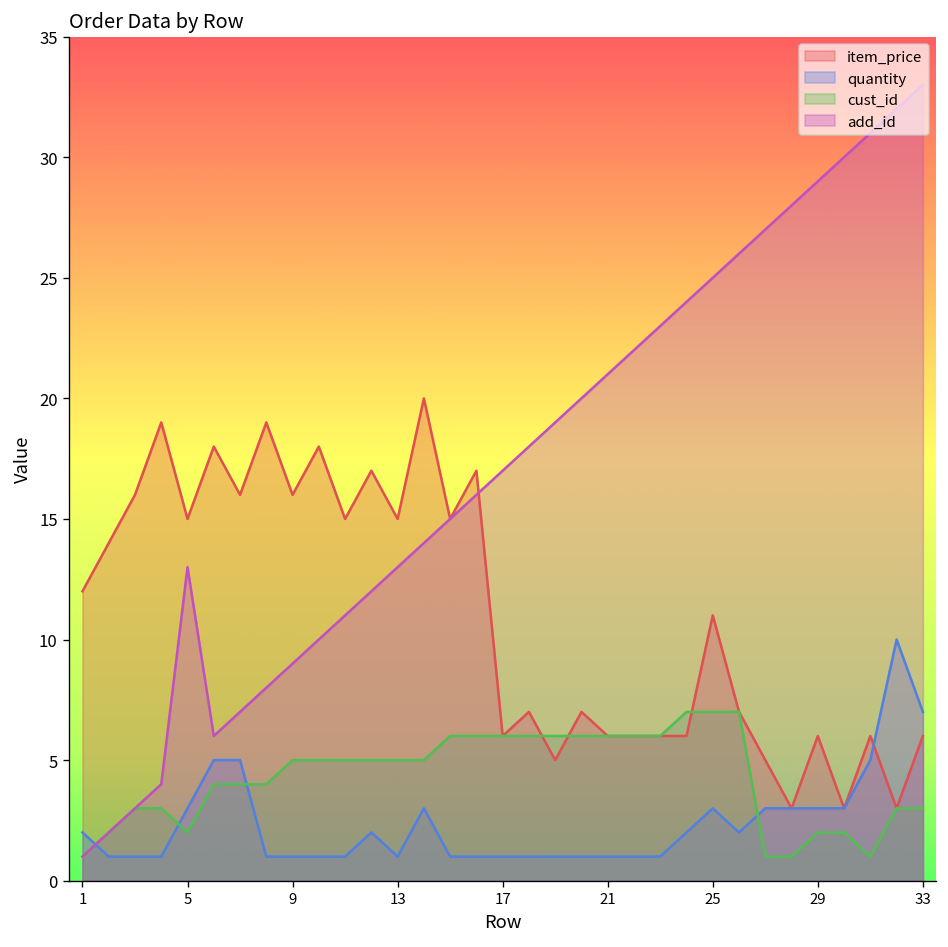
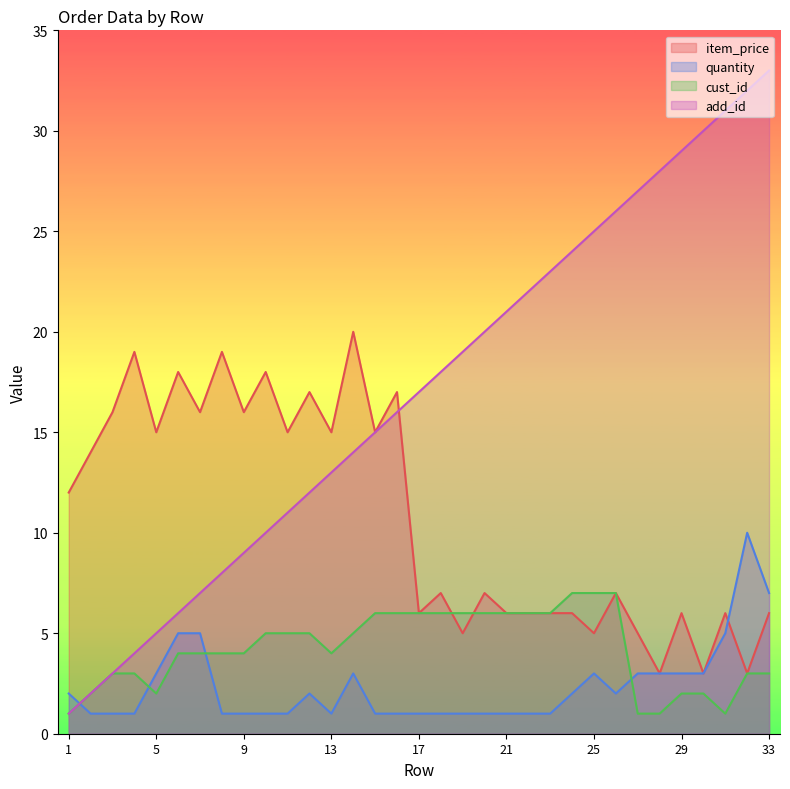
  {
    "item_price": {
      "1": 12,
      "5": 15,
      "9": 16,
      "13": 15,
-     "25": 11,
+     "25": 5,
      "29": 6,
      "33": 6
    },
    "quantity": {
      "1": 2,
      "5": 3,
      "9": 1,
      "13": 1,
      "17": 1,
      "21": 1,
      "25": 3,
      "29": 3,
      "33": 7
    },
    "cust_id": {
      "5": 2,
-     "9": 5,
-     "13": 5,
+     "9": 4,
+     "13": 4,
      "25": 7,
      "29": 2,
      "33": 3
    },
    "add_id": {
-     "5": 13,
+     "5": 5,
      "9": 9,
      "13": 13,
      "17": 17,
      "21": 21,
      "25": 25,
      "29": 29
    }
  }
